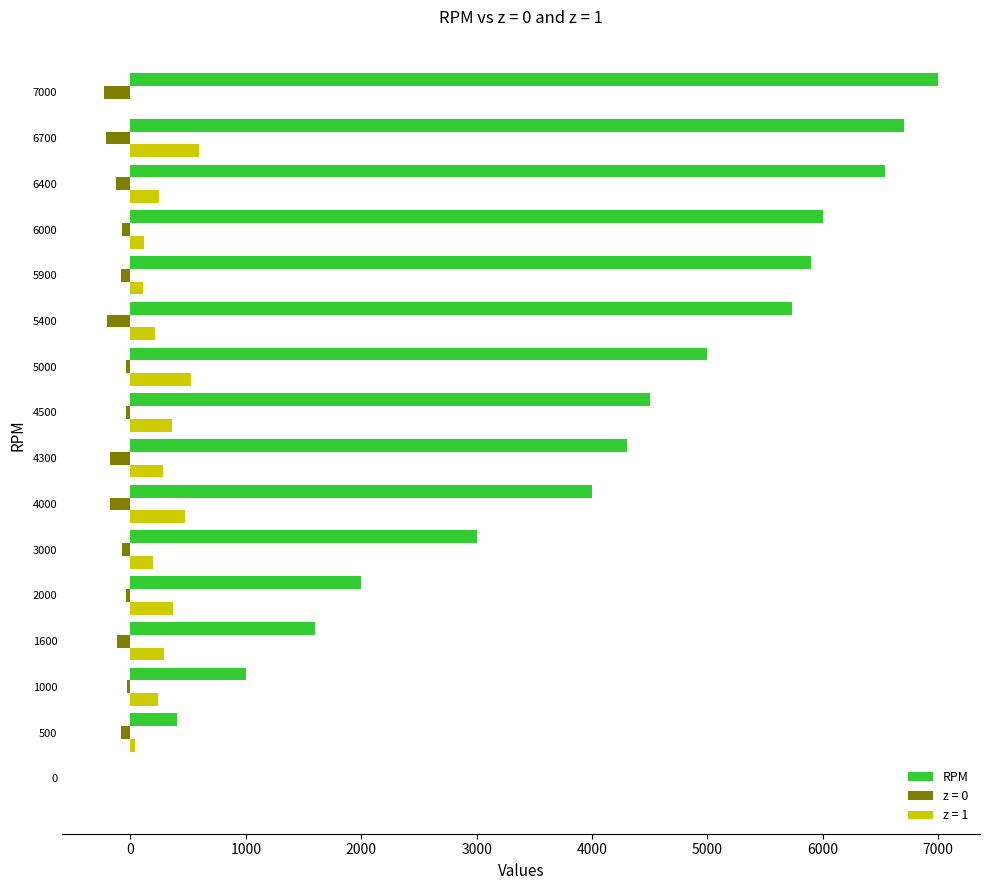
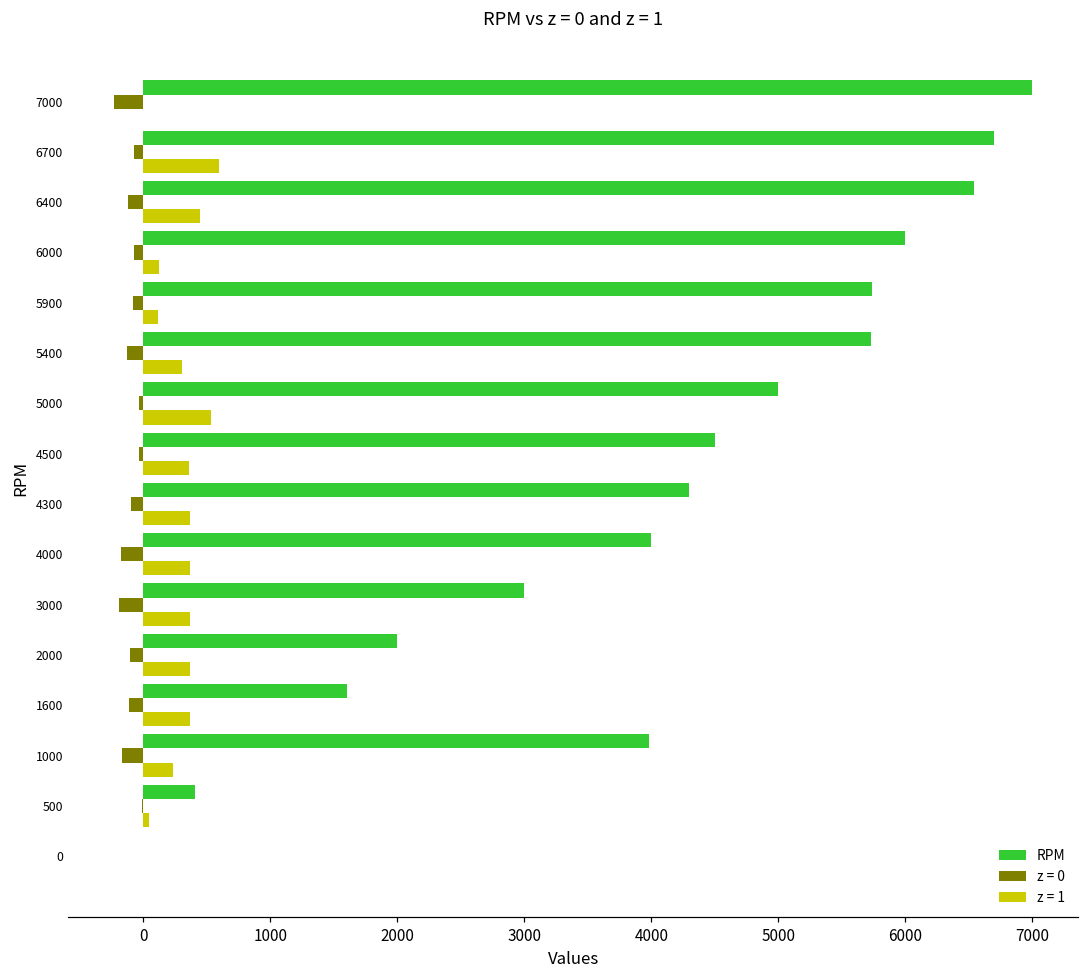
  {
    "RPM": {
      "7000": 7000,
      "6700": 6700,
      "6400": 6540,
      "6000": 6000,
-     "5900": 5900,
+     "5900": 5740,
      "5400": 5730,
      "5000": 5000,
      "4500": 4500,
      "4300": 4300,
      "4000": 4000,
      "3000": 3000,
      "2000": 2000,
      "1600": 1600,
-     "1000": 1000,
+     "1000": 3980,
      "500": 400,
      "0": 0
    },
    "z = 0": {
      "7000": -230,
-     "6700": -210,
+     "6700": -80,
      "6400": -120,
      "6000": -80,
      "5900": -80,
-     "5400": -210,
+     "5400": -130,
      "5000": -40,
      "4500": -40,
-     "4300": -180,
+     "4300": -100,
      "4000": -170,
-     "3000": -70,
-     "2000": -40,
+     "3000": -190,
+     "2000": -110,
      "1600": -120,
-     "1000": -30,
-     "500": -80,
+     "1000": -170,
+     "500": -10,
      "0": 0
    },
    "z = 1": {
      "7000": 0,
      "6700": 600,
-     "6400": 250,
+     "6400": 450,
      "6000": 120,
      "5900": 110,
-     "5400": 220,
+     "5400": 300,
      "5000": 530,
      "4500": 360,
-     "4300": 290,
-     "4000": 480,
-     "3000": 200,
+     "4300": 370,
+     "4000": 370,
+     "3000": 370,
      "2000": 370,
-     "1600": 290,
+     "1600": 370,
      "1000": 240,
      "500": 40,
      "0": 0
    }
  }
